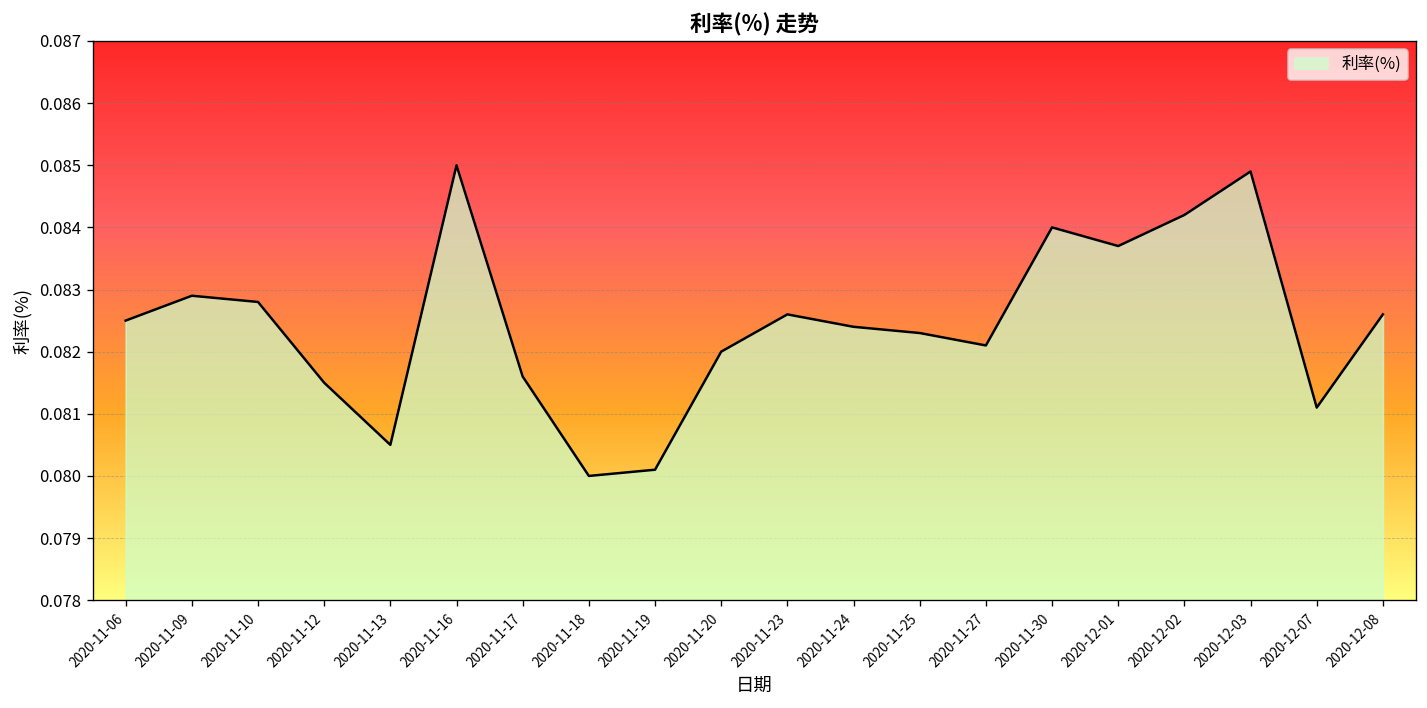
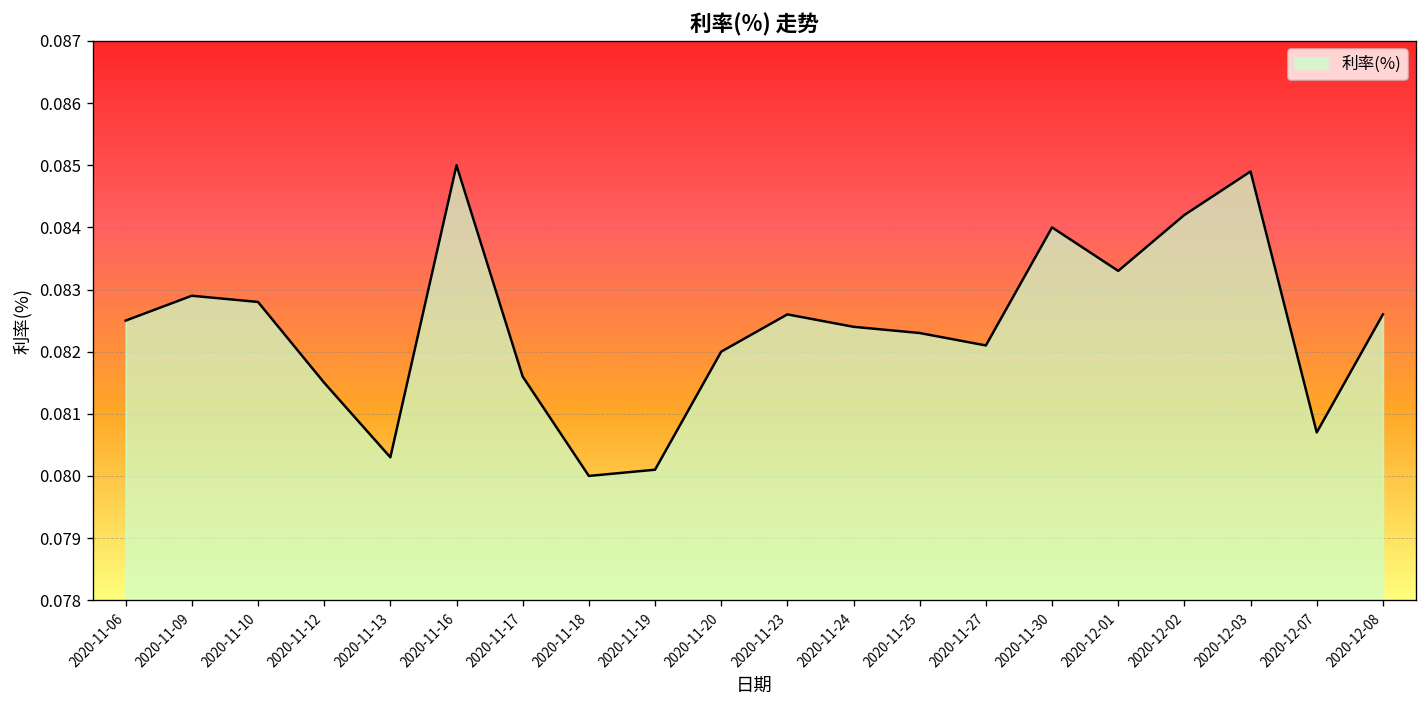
  {
    "2020-11-06": 0.0825,
    "2020-11-09": 0.0829,
    "2020-11-10": 0.0828,
    "2020-11-12": 0.0815,
-   "2020-11-13": 0.0805,
+   "2020-11-13": 0.0803,
    "2020-11-16": 0.0850,
    "2020-11-17": 0.0816,
    "2020-11-18": 0.0800,
    "2020-11-19": 0.0801,
    "2020-11-20": 0.0820,
    "2020-11-23": 0.0826,
    "2020-11-24": 0.0824,
    "2020-11-25": 0.0823,
    "2020-11-27": 0.0821,
    "2020-11-30": 0.0840,
-   "2020-12-01": 0.0837,
+   "2020-12-01": 0.0833,
    "2020-12-02": 0.0842,
    "2020-12-03": 0.0849,
-   "2020-12-07": 0.0811,
+   "2020-12-07": 0.0807,
    "2020-12-08": 0.0826
  }
